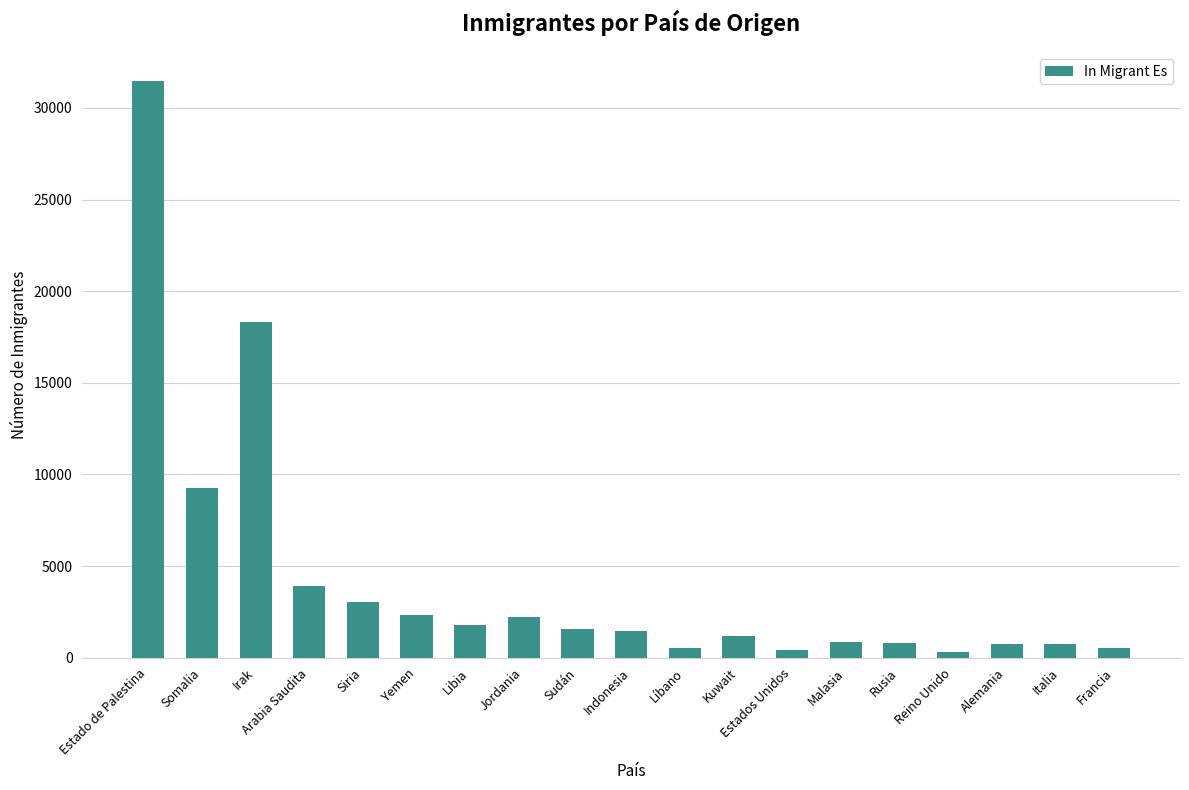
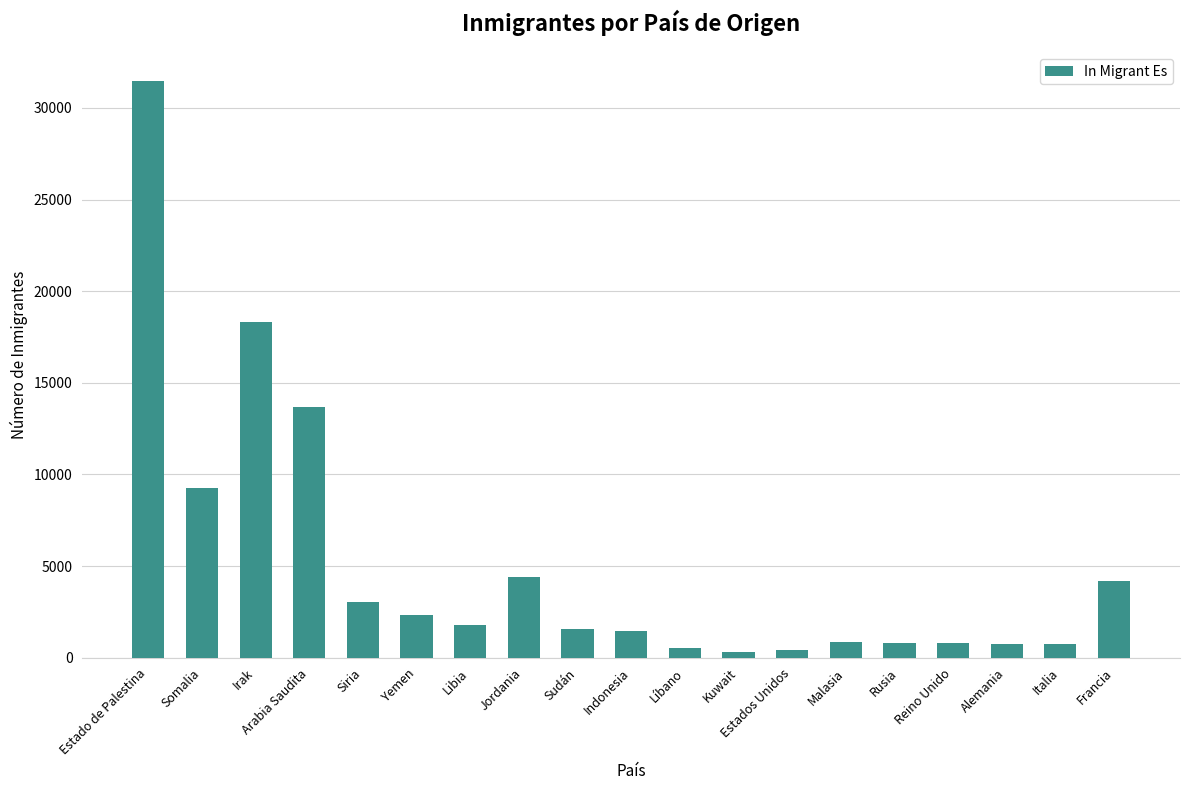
  {
    "Estado de Palestina": 31500,
    "Somalia": 9300,
    "Irak": 18300,
-   "Arabia Saudita": 3900,
+   "Arabia Saudita": 13700,
    "Siria": 3100,
    "Yemen": 2300,
    "Libia": 1800,
-   "Jordania": 2200,
+   "Jordania": 4400,
    "Sudán": 1600,
    "Indonesia": 1400,
    "Líbano": 500,
-   "Kuwait": 1200,
+   "Kuwait": 300,
    "Estados Unidos": 400,
    "Malasia": 900,
    "Rusia": 800,
-   "Reino Unido": 300,
+   "Reino Unido": 800,
    "Alemania": 800,
    "Italia": 700,
-   "Francia": 600
+   "Francia": 4200
  }
